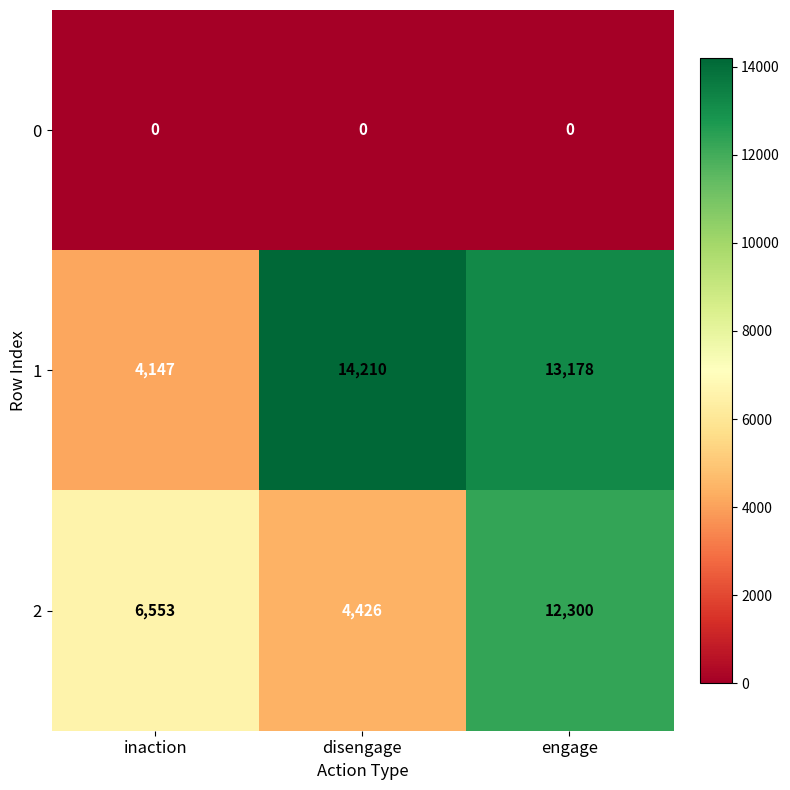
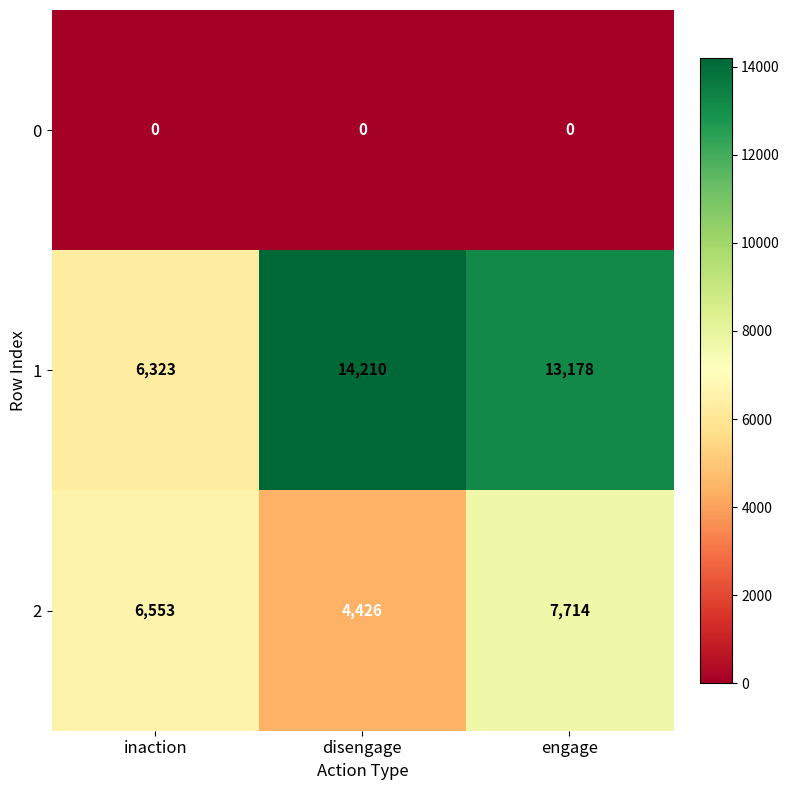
  {
    "0": {
      "inaction": "0",
      "disengage": "0",
      "engage": "0"
    },
    "1": {
-     "inaction": "4,147",
+     "inaction": "6,323",
      "disengage": "14,210",
      "engage": "13,178"
    },
    "2": {
      "inaction": "6,553",
      "disengage": "4,426",
-     "engage": "12,300"
+     "engage": "7,714"
    }
  }
